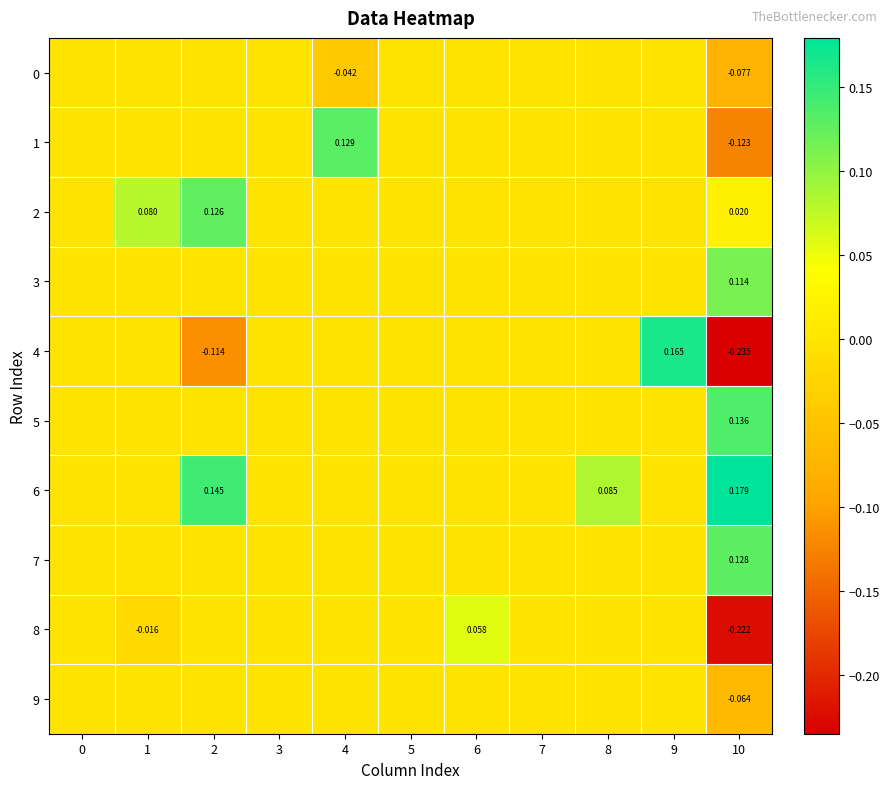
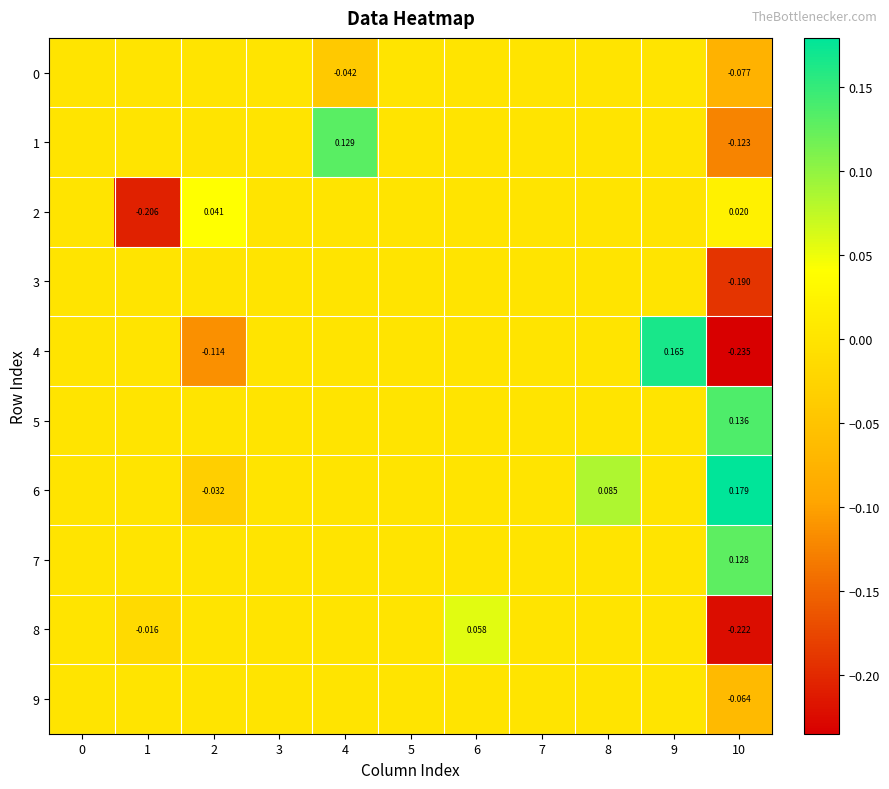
  {
    "0": {
      "4": -0.042,
      "10": -0.077
    },
    "1": {
      "4": 0.129,
      "10": -0.123
    },
    "2": {
-     "1": 0.080,
-     "2": 0.126,
+     "1": -0.206,
+     "2": 0.041,
      "10": 0.020
    },
    "3": {
-     "10": 0.114
+     "10": -0.190
    },
    "4": {
      "2": -0.114,
      "9": 0.165,
      "10": -0.235
    },
    "5": {
      "10": 0.136
    },
    "6": {
-     "2": 0.145,
+     "2": -0.032,
      "8": 0.085,
      "10": 0.179
    },
    "7": {
      "10": 0.128
    },
    "8": {
      "1": -0.016,
      "6": 0.058,
      "10": -0.222
    },
    "9": {
      "10": -0.064
    }
  }
